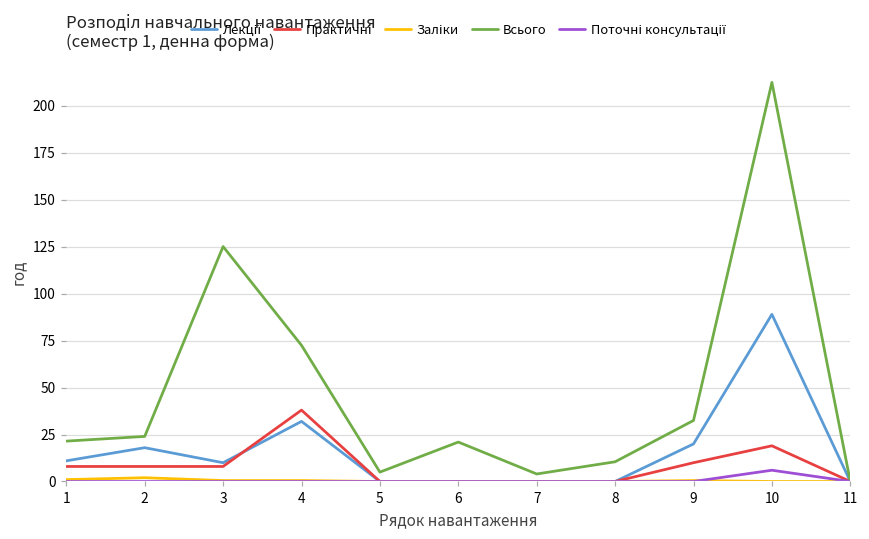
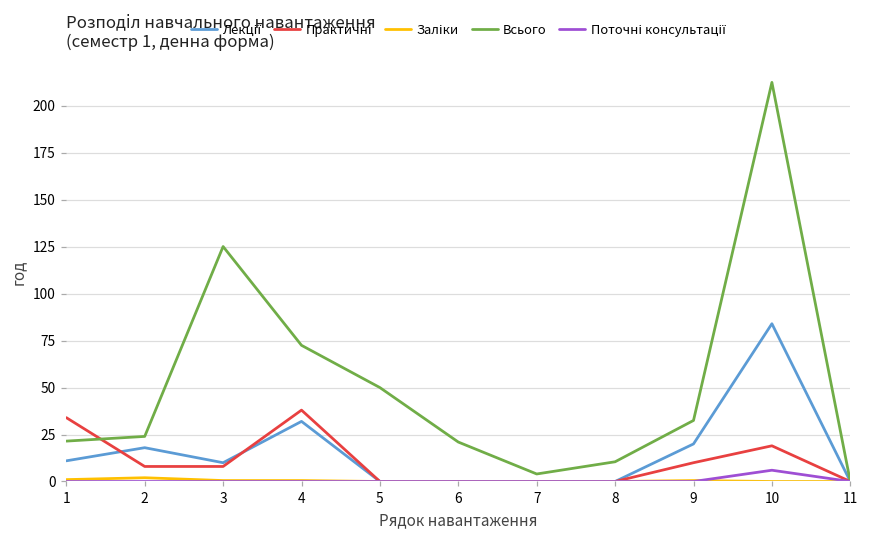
  {
    "Лекції": {
      "1": 11,
      "2": 18,
      "3": 10,
      "4": 32,
      "9": 20,
-     "10": 89
+     "10": 84
    },
    "Практичні": {
-     "1": 8,
+     "1": 34,
      "2": 8,
      "3": 8,
      "4": 38,
      "9": 10,
      "10": 19
    },
    "Заліки": {
      "2": 2,
      "10": 0
    },
    "Всього": {
      "1": 22,
      "2": 24,
      "3": 125,
      "4": 73,
-     "5": 5,
+     "5": 50,
      "6": 21,
      "7": 4,
      "8": 11,
      "9": 33,
      "10": 213
    },
    "Поточні консультації": {
      "2": 0,
      "10": 6
    }
  }
